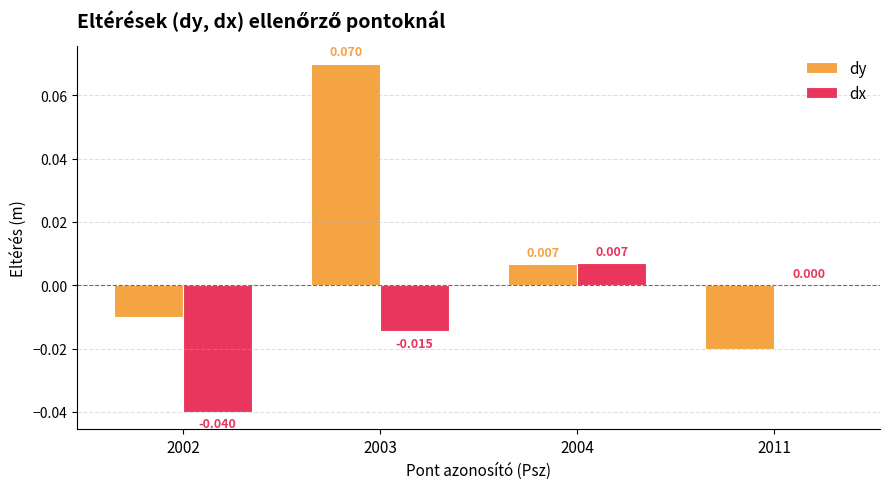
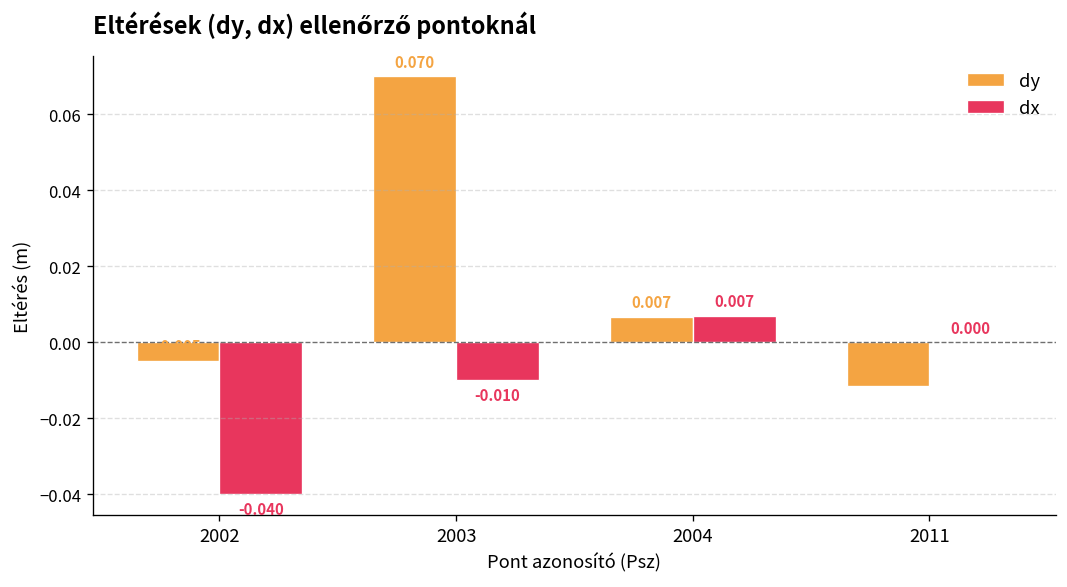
  {
    "dy": {
-     "2002": -0.010,
-     "2011": -0.020
+     "2002": -0.005,
+     "2011": -0.012
    },
    "dx": {
      "2002": -0.040,
-     "2003": -0.015,
+     "2003": -0.010,
      "2004": 0.007,
      "2011": 0.000
    }
  }
